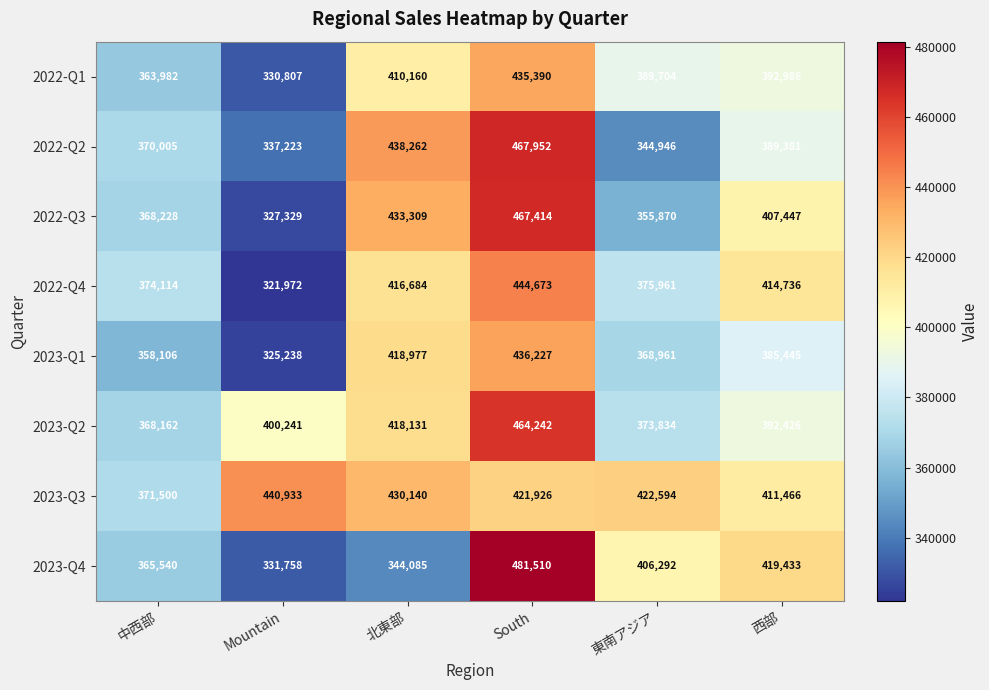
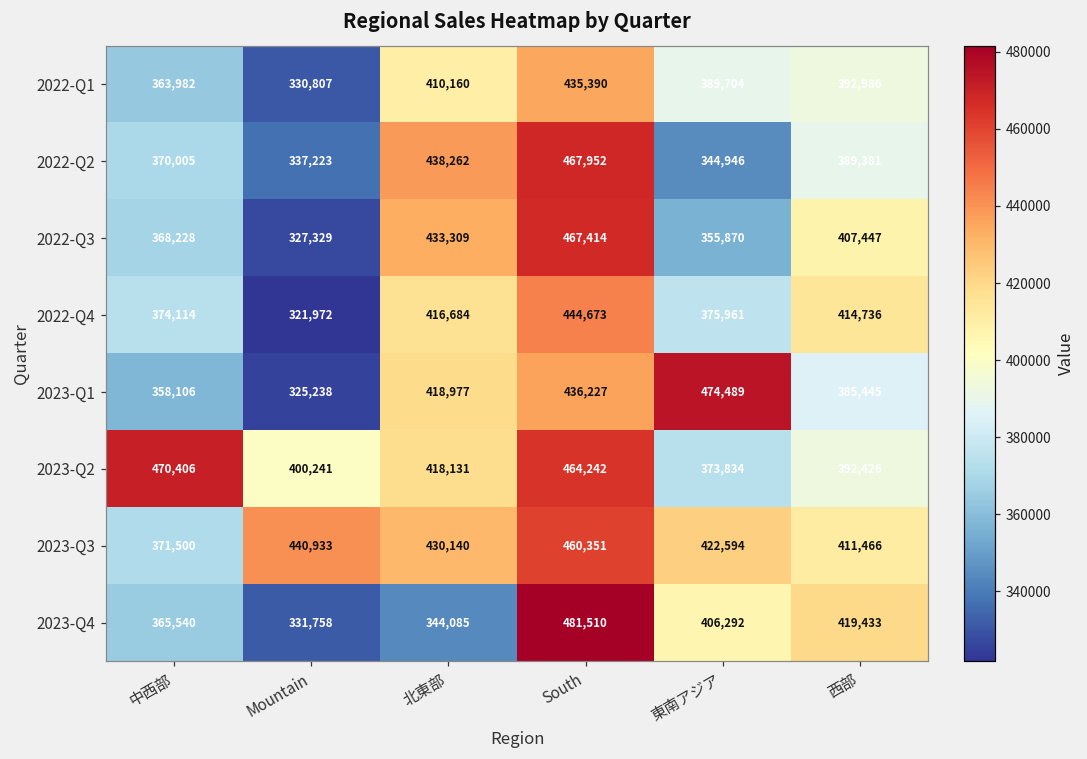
  {
    "2022-Q1": {
      "中西部": "363,982",
      "Mountain": "330,807",
      "北東部": "410,160",
      "South": "435,390"
    },
    "2022-Q2": {
      "中西部": "370,005",
      "Mountain": "337,223",
      "北東部": "438,262",
      "South": "467,952",
      "東南アジア": "344,946"
    },
    "2022-Q3": {
      "中西部": "368,228",
      "Mountain": "327,329",
      "北東部": "433,309",
      "South": "467,414",
      "東南アジア": "355,870",
      "西部": "407,447"
    },
    "2022-Q4": {
      "中西部": "374,114",
      "Mountain": "321,972",
      "北東部": "416,684",
      "South": "444,673",
      "東南アジア": "375,961",
      "西部": "414,736"
    },
    "2023-Q1": {
      "中西部": "358,106",
      "Mountain": "325,238",
      "北東部": "418,977",
      "South": "436,227",
-     "東南アジア": "368,961"
+     "東南アジア": "474,489"
    },
    "2023-Q2": {
-     "中西部": "368,162",
+     "中西部": "470,406",
      "Mountain": "400,241",
      "北東部": "418,131",
      "South": "464,242",
      "東南アジア": "373,834"
    },
    "2023-Q3": {
      "中西部": "371,500",
      "Mountain": "440,933",
      "北東部": "430,140",
-     "South": "421,926",
+     "South": "460,351",
      "東南アジア": "422,594",
      "西部": "411,466"
    },
    "2023-Q4": {
      "中西部": "365,540",
      "Mountain": "331,758",
      "北東部": "344,085",
      "South": "481,510",
      "東南アジア": "406,292",
      "西部": "419,433"
    }
  }
